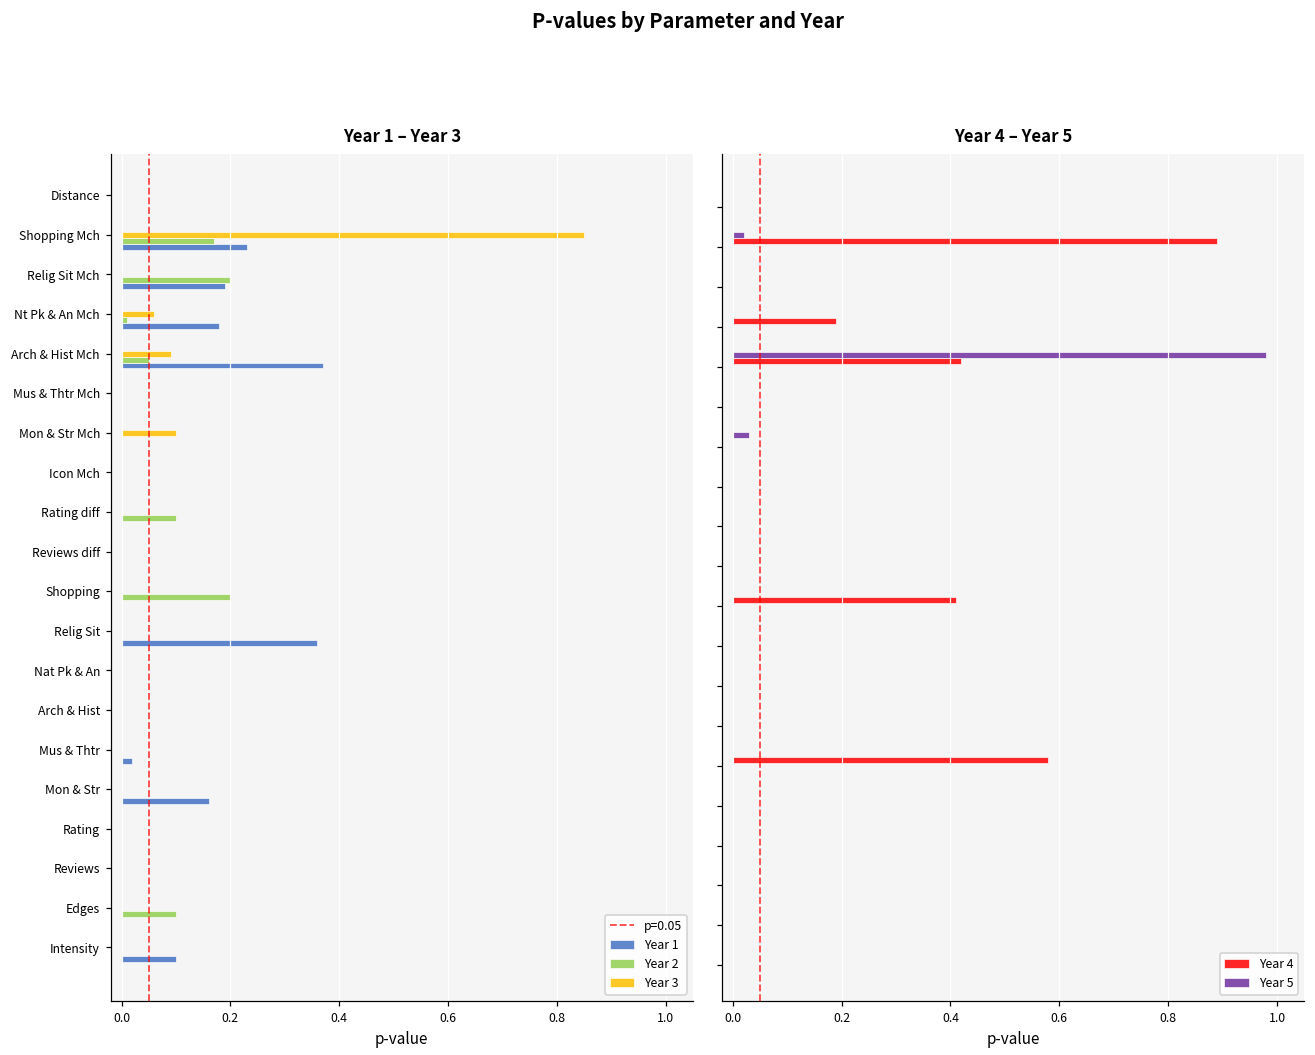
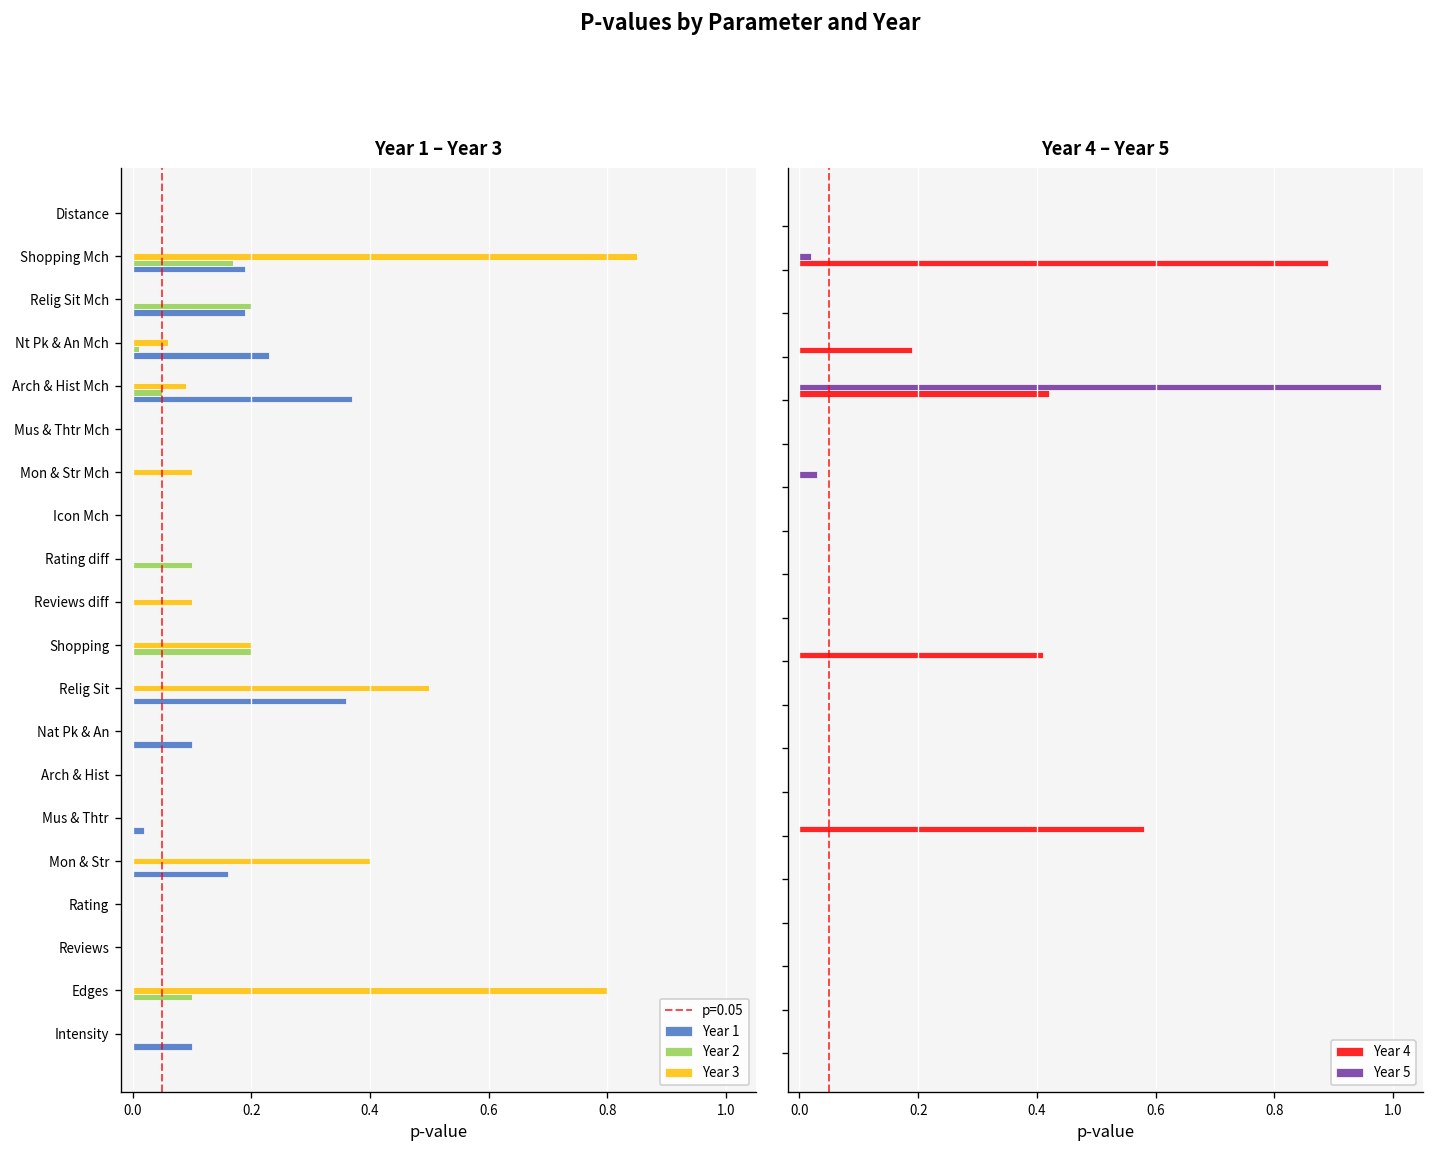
  {
    "Year 1 – Year 3": {
      "Year 1": {
        "Distance": 0.00,
-       "Shopping Mch": 0.23,
+       "Shopping Mch": 0.19,
        "Relig Sit Mch": 0.19,
-       "Nt Pk & An Mch": 0.18,
+       "Nt Pk & An Mch": 0.23,
        "Arch & Hist Mch": 0.37,
        "Mus & Thtr Mch": 0.00,
        "Mon & Str Mch": 0.00,
        "Icon Mch": 0.00,
        "Rating diff": 0.00,
        "Reviews diff": 0.00,
        "Shopping": 0.00,
        "Relig Sit": 0.36,
-       "Nat Pk & An": 0.0,
+       "Nat Pk & An": 0.1,
        "Arch & Hist": 0.00,
        "Mus & Thtr": 0.02,
        "Mon & Str": 0.16,
        "Rating": 0.00,
        "Reviews": 0.00,
        "Edges": 0.00,
        "Intensity": 0.10
      },
      "Year 2": {
        "Distance": 0.00,
        "Shopping Mch": 0.17,
        "Relig Sit Mch": 0.20,
        "Nt Pk & An Mch": 0.01,
        "Arch & Hist Mch": 0.05,
        "Mus & Thtr Mch": 0.00,
        "Mon & Str Mch": 0.00,
        "Icon Mch": 0.00,
        "Rating diff": 0.10,
        "Reviews diff": 0.00,
        "Shopping": 0.20,
        "Relig Sit": 0.00,
        "Nat Pk & An": 0.00,
        "Arch & Hist": 0.00,
        "Mus & Thtr": 0.00,
        "Mon & Str": 0.00,
        "Rating": 0.00,
        "Reviews": 0.00,
        "Edges": 0.10,
        "Intensity": 0.00
      },
      "Year 3": {
        "Distance": 0.0,
        "Shopping Mch": 0.85,
        "Relig Sit Mch": 0.0,
        "Nt Pk & An Mch": 0.06,
        "Arch & Hist Mch": 0.09,
        "Mus & Thtr Mch": 0.0,
        "Mon & Str Mch": 0.1,
        "Icon Mch": 0.0,
        "Rating diff": 0.0,
-       "Reviews diff": 0.0,
-       "Shopping": 0.0,
-       "Relig Sit": 0.0,
+       "Reviews diff": 0.1,
+       "Shopping": 0.2,
+       "Relig Sit": 0.5,
        "Nat Pk & An": 0.0,
        "Arch & Hist": 0.0,
        "Mus & Thtr": 0.0,
-       "Mon & Str": 0.0,
+       "Mon & Str": 0.4,
        "Rating": 0.0,
        "Reviews": 0.0,
-       "Edges": 0.0,
+       "Edges": 0.8,
        "Intensity": 0.0
      }
    }
  }
